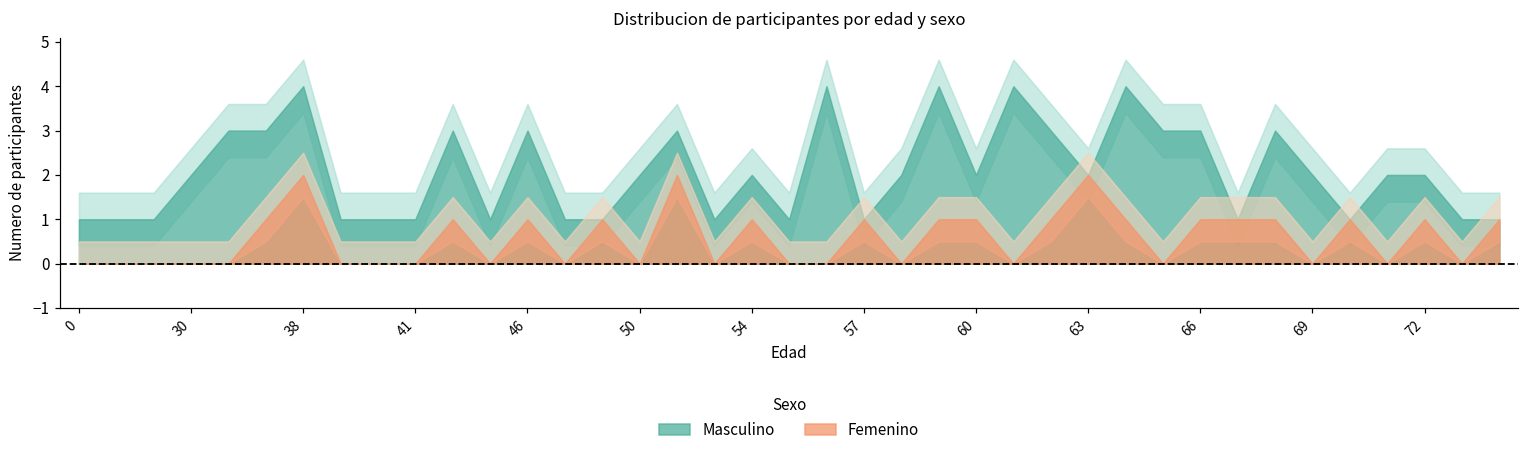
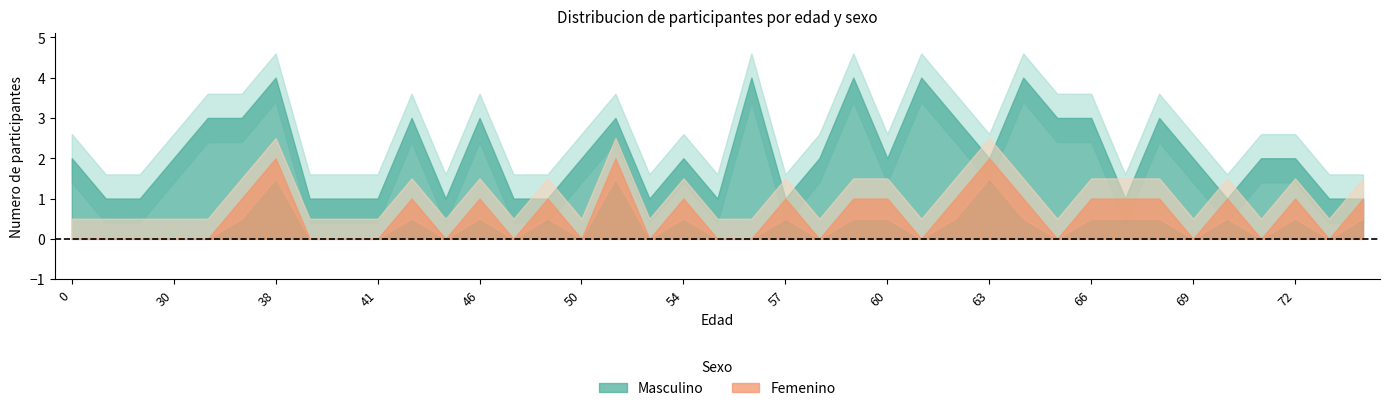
  {
    "Masculino": {
-     "0": 1,
+     "0": 2,
      "30": 2,
      "41": 1,
      "46": 3,
      "50": 2,
      "54": 2,
      "60": 2,
      "66": 3,
      "69": 2,
      "72": 2
    },
    "Femenino": {
      "0": 0,
      "30": 0,
      "41": 0,
      "46": 1,
      "50": 0,
      "54": 1,
      "60": 1,
      "66": 1,
      "69": 0,
      "72": 1
    }
  }
